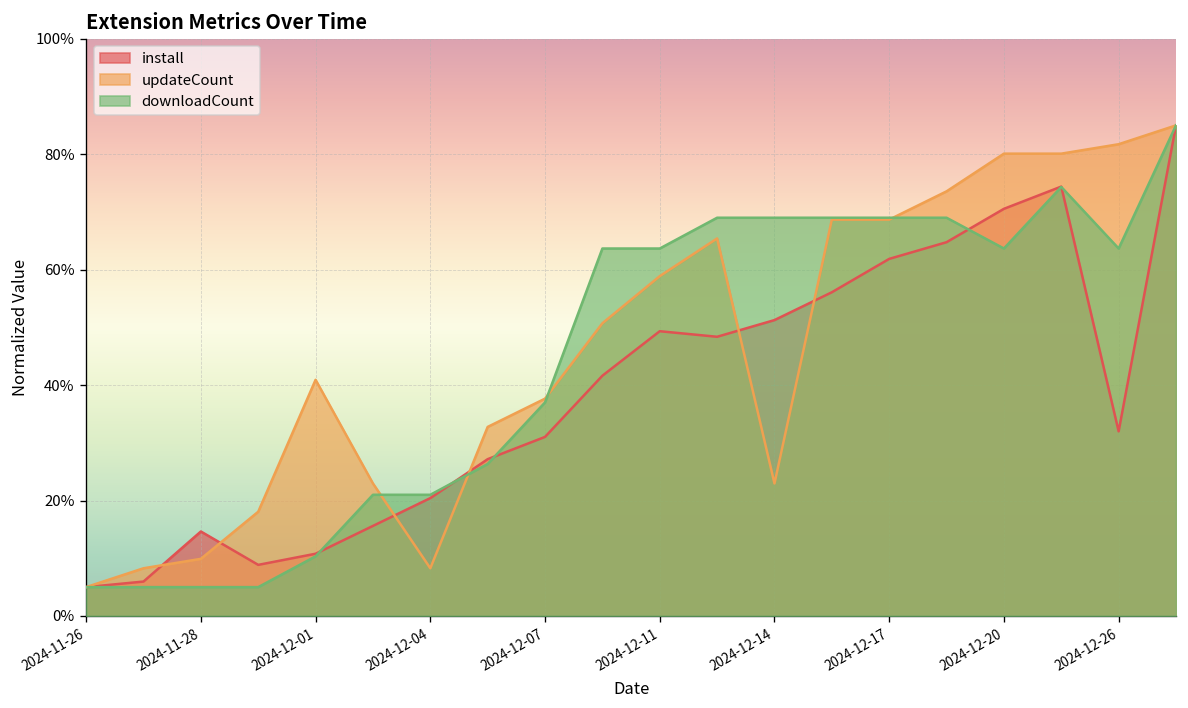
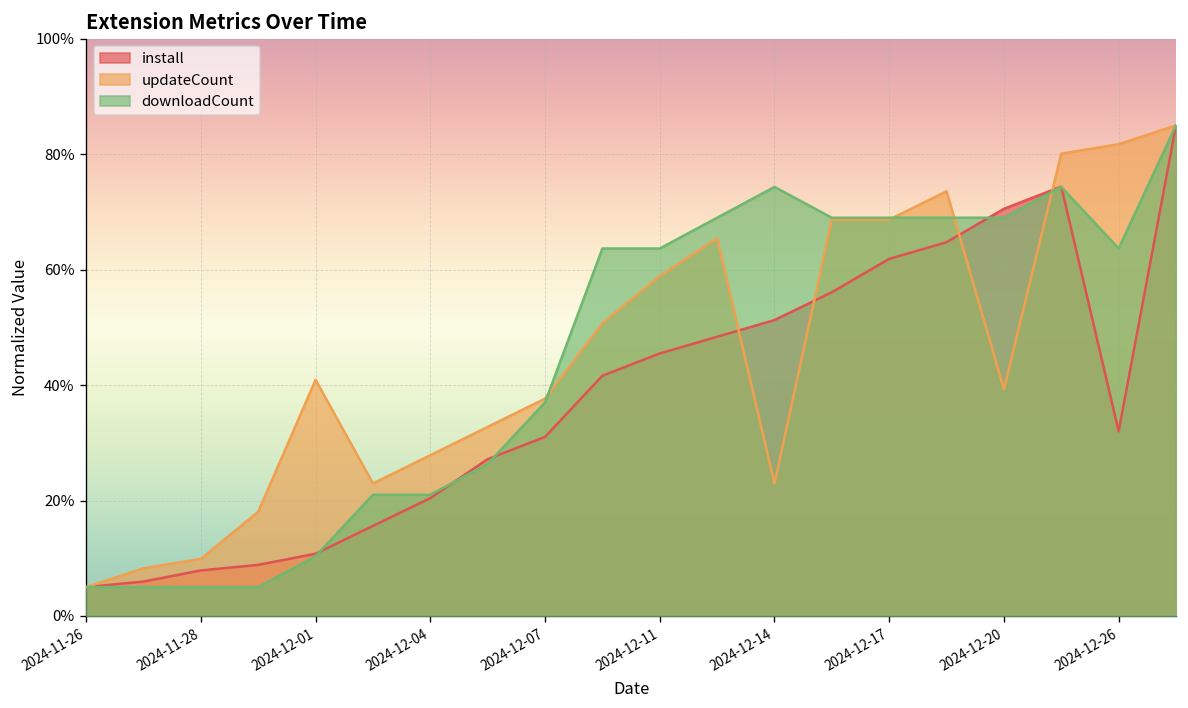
  {
    "install": {
-     "2024-11-28": "15%",
+     "2024-11-28": "8%",
      "2024-12-04": "20%",
      "2024-12-07": "31%",
-     "2024-12-11": "49%",
+     "2024-12-11": "45%",
      "2024-12-14": "51%",
      "2024-12-17": "62%",
      "2024-12-20": "71%",
      "2024-12-26": "32%"
    },
    "updateCount": {
      "2024-11-28": "10%",
      "2024-12-01": "41%",
-     "2024-12-04": "8%",
+     "2024-12-04": "28%",
      "2024-12-07": "38%",
      "2024-12-11": "59%",
      "2024-12-14": "23%",
-     "2024-12-20": "80%",
+     "2024-12-20": "39%",
      "2024-12-26": "82%"
    },
    "downloadCount": {
      "2024-11-28": "5%",
      "2024-12-04": "21%",
      "2024-12-07": "37%",
      "2024-12-11": "64%",
-     "2024-12-14": "69%",
-     "2024-12-20": "64%",
+     "2024-12-14": "74%",
+     "2024-12-20": "69%",
      "2024-12-26": "64%"
    }
  }
